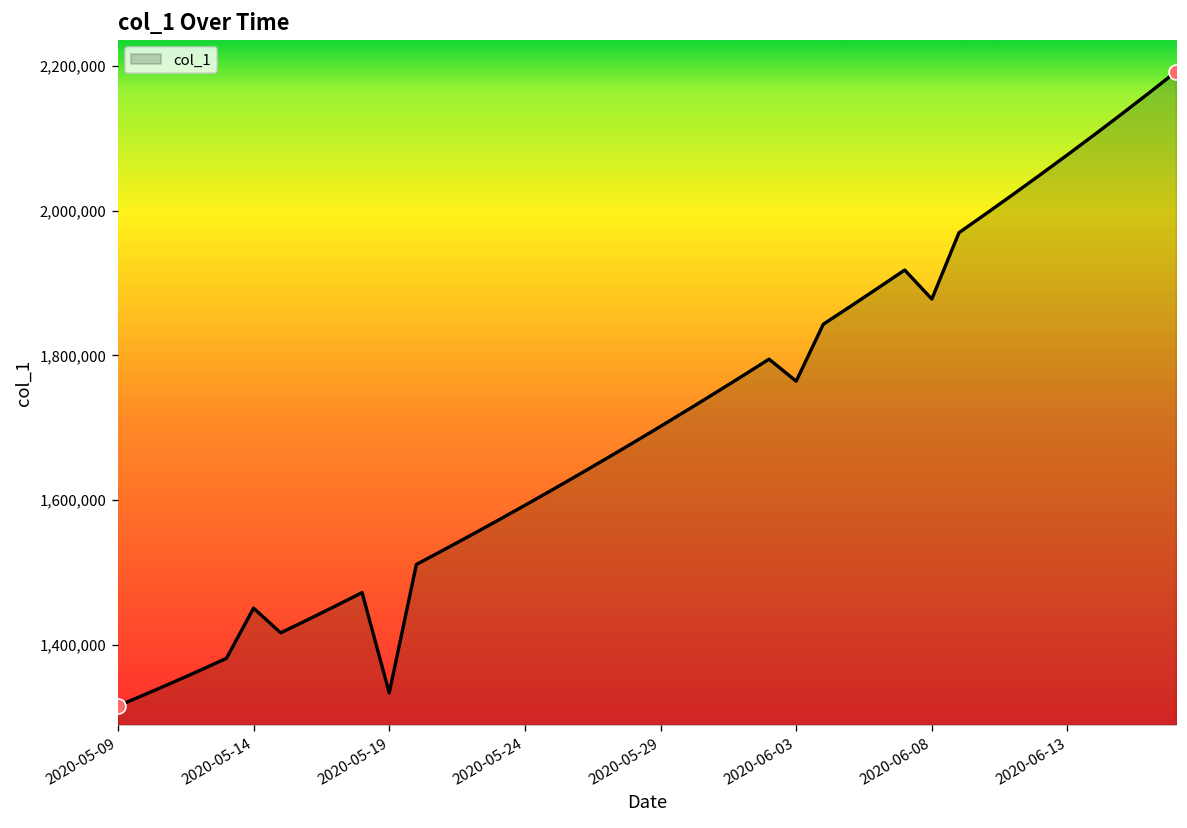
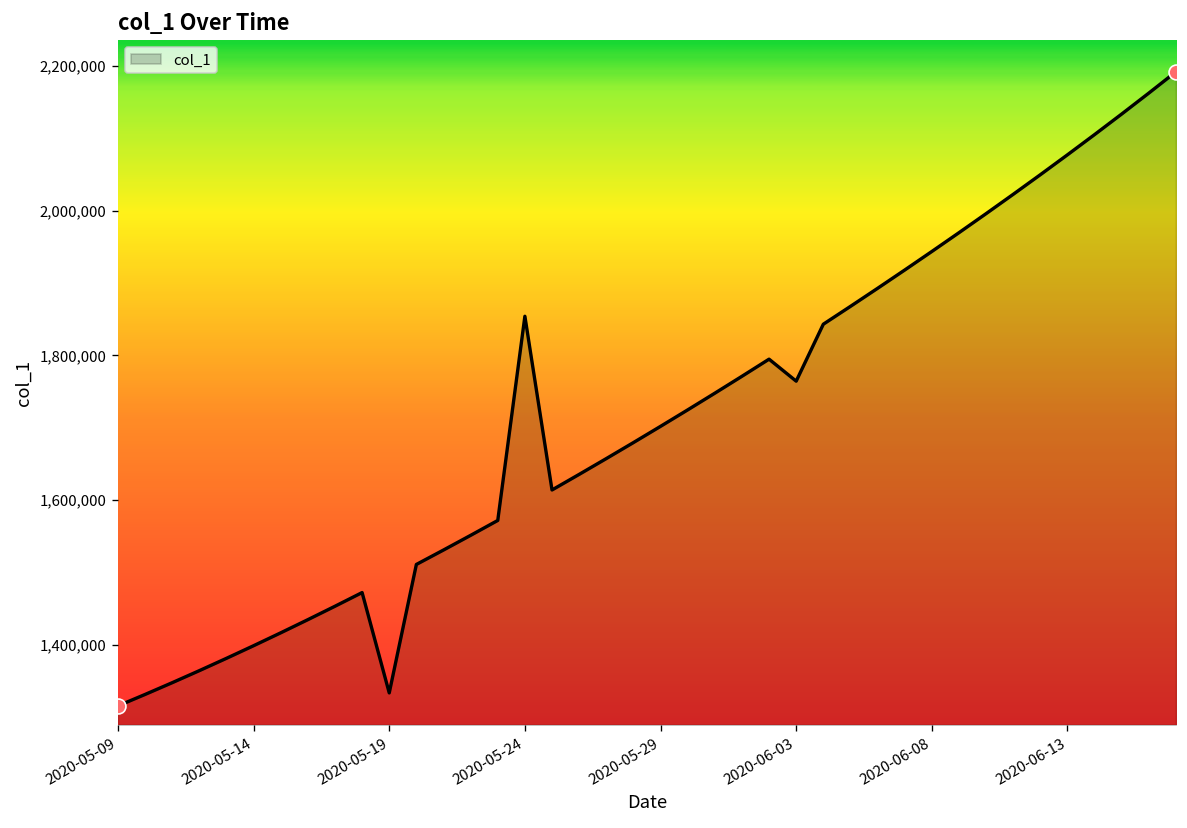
  {
    "col_1": {
-     "2020-05-14": "1,450,000",
+     "2020-05-14": "1,400,000",
      "2020-05-19": "1,330,000",
-     "2020-05-24": "1,590,000",
+     "2020-05-24": "1,850,000",
      "2020-05-29": "1,700,000",
      "2020-06-03": "1,760,000",
-     "2020-06-08": "1,880,000",
+     "2020-06-08": "1,940,000",
      "2020-06-13": "2,080,000"
    }
  }
